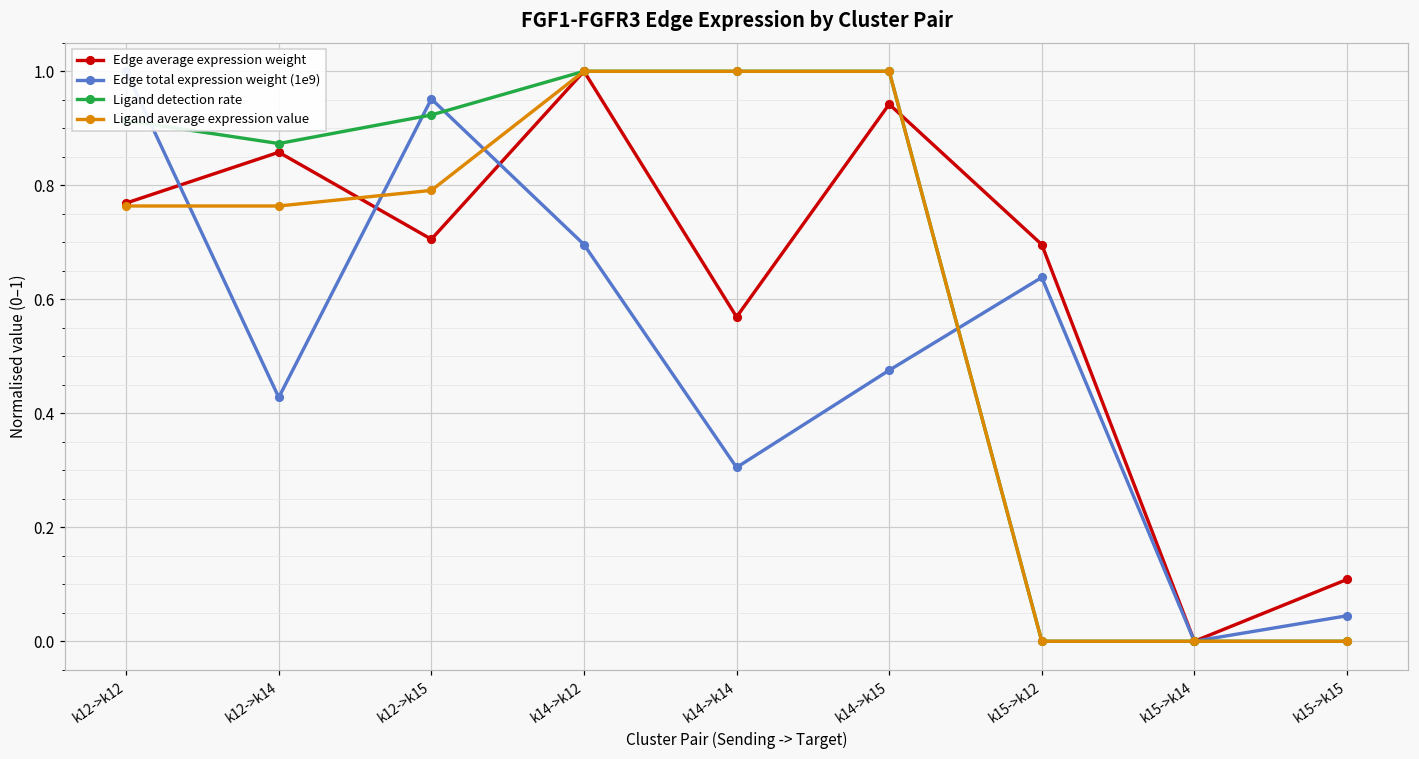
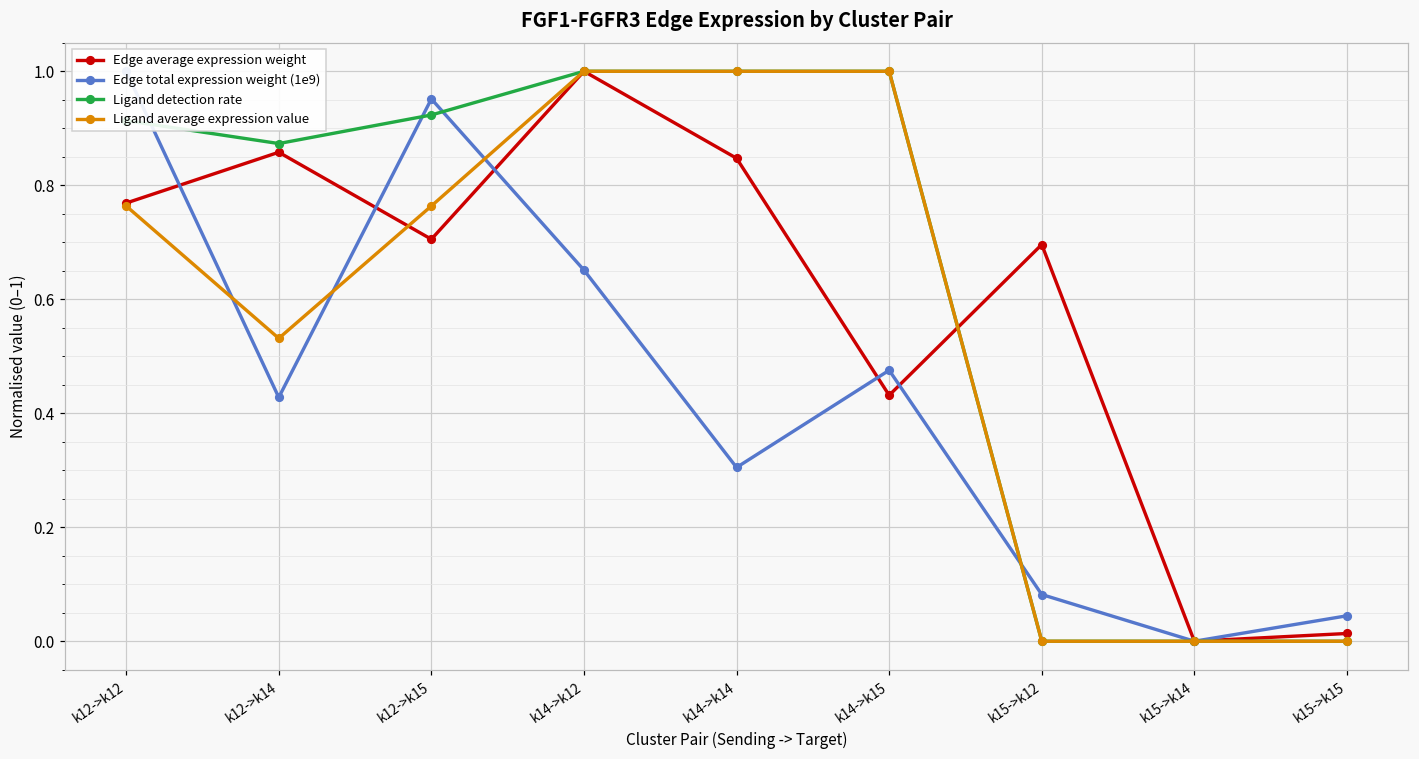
  {
    "Edge average expression weight": {
      "k12->k12": 0.77,
      "k12->k14": 0.86,
      "k12->k15": 0.71,
-     "k14->k14": 0.57,
-     "k14->k15": 0.94,
+     "k14->k14": 0.85,
+     "k14->k15": 0.43,
      "k15->k12": 0.70,
-     "k15->k15": 0.11
+     "k15->k15": 0.01
    },
    "Edge total expression weight (1e9)": {
      "k12->k14": 0.43,
      "k12->k15": 0.95,
-     "k14->k12": 0.70,
+     "k14->k12": 0.65,
      "k14->k14": 0.30,
      "k14->k15": 0.48,
-     "k15->k12": 0.64,
+     "k15->k12": 0.08,
      "k15->k15": 0.04
    },
    "Ligand detection rate": {
      "k12->k14": 0.87,
      "k12->k15": 0.92
    },
    "Ligand average expression value": {
      "k12->k12": 0.76,
-     "k12->k14": 0.76,
-     "k12->k15": 0.79
+     "k12->k14": 0.53,
+     "k12->k15": 0.76
    }
  }
